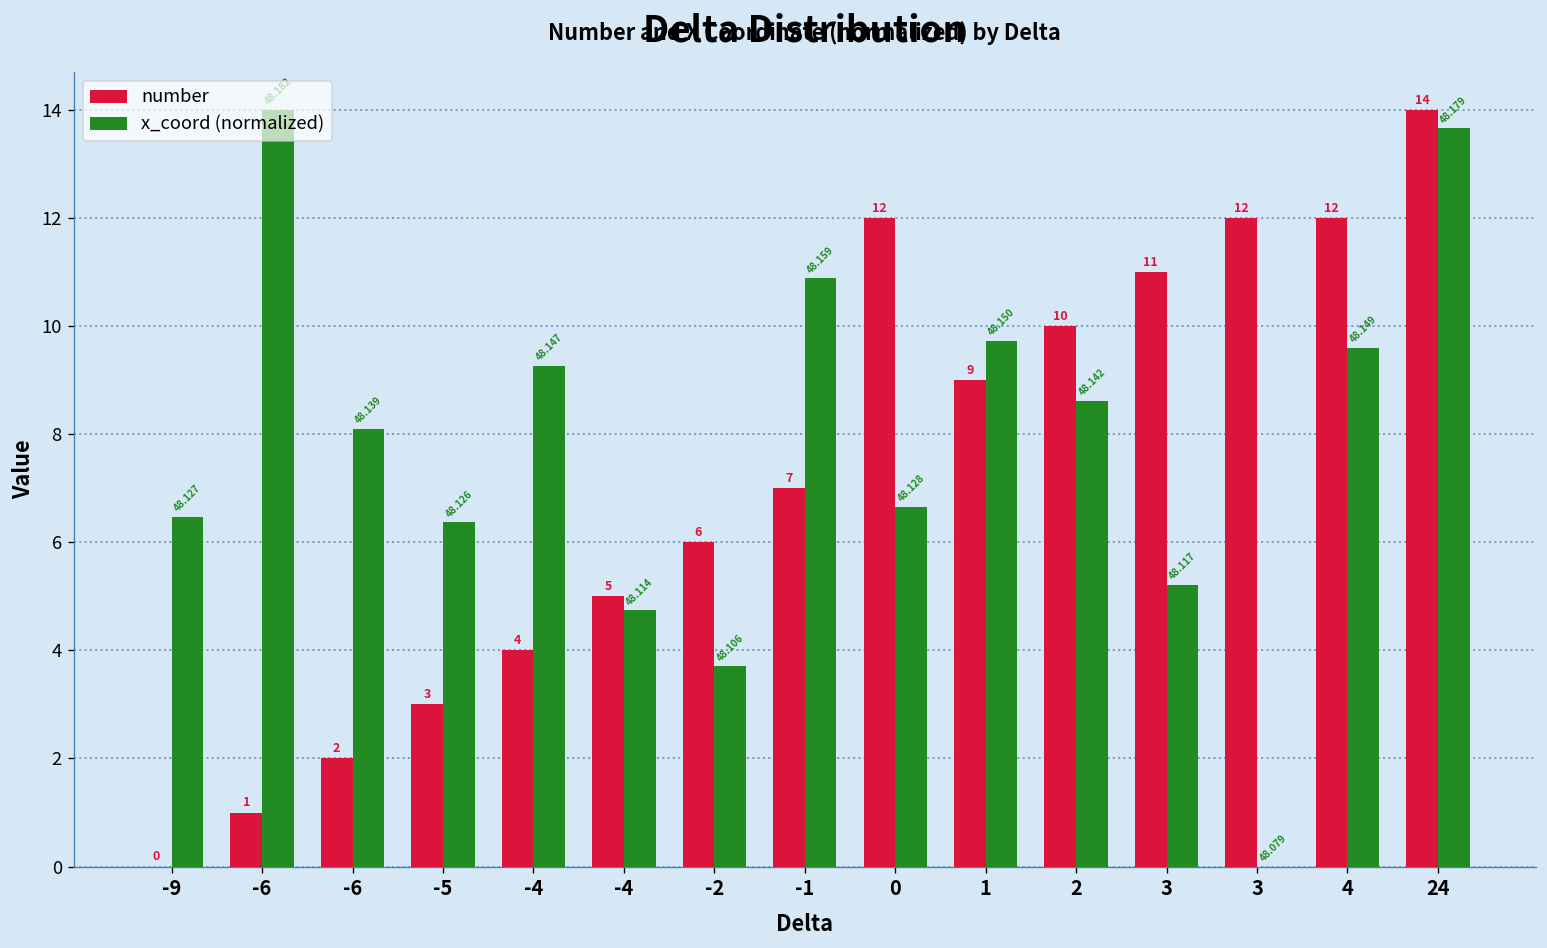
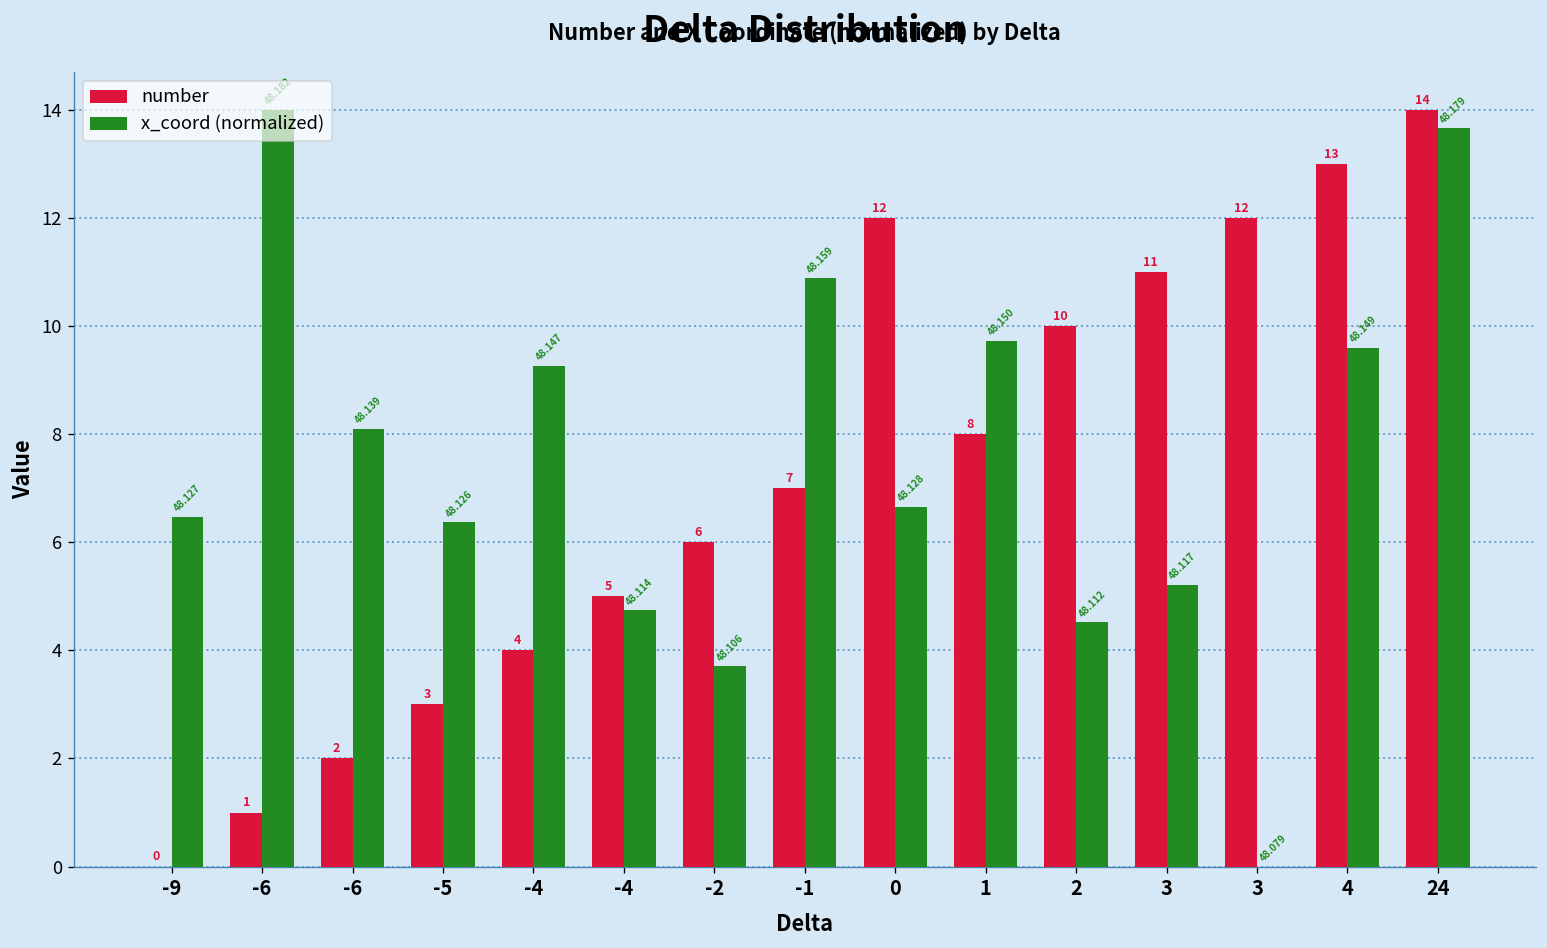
  {
    "number": {
      "-9": 0,
      "-5": 3,
      "-2": 6,
      "-1": 7,
      "0": 12,
-     "1": 9,
+     "1": 8,
      "2": 10,
-     "4": 12,
+     "4": 13,
      "24": 14
    },
    "x_coord (normalized)": {
-     "2": 48.142
+     "2": 48.112
    }
  }
